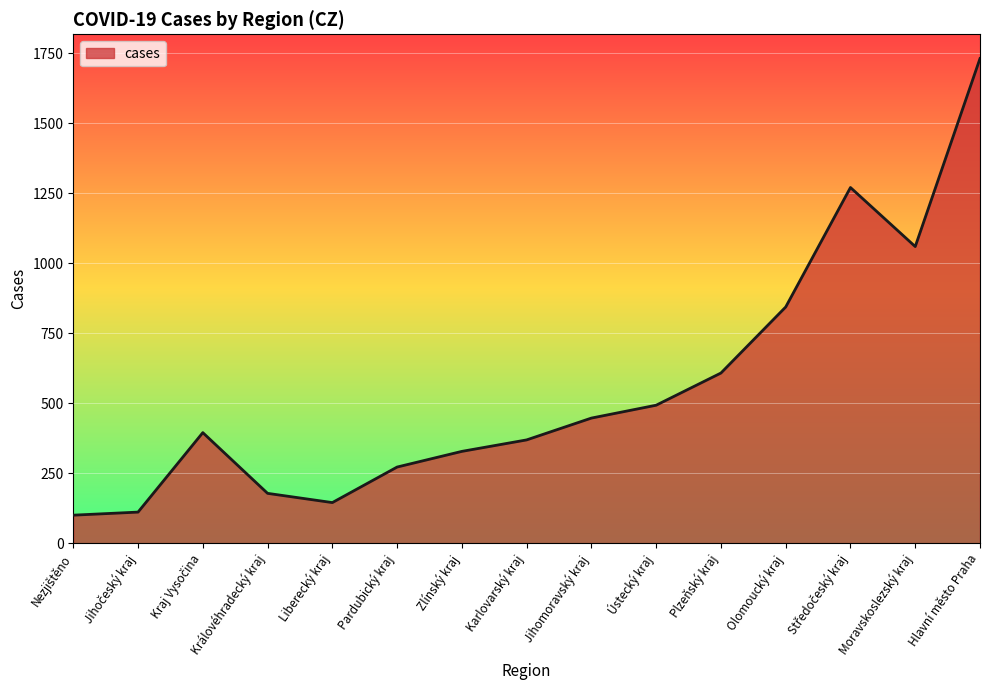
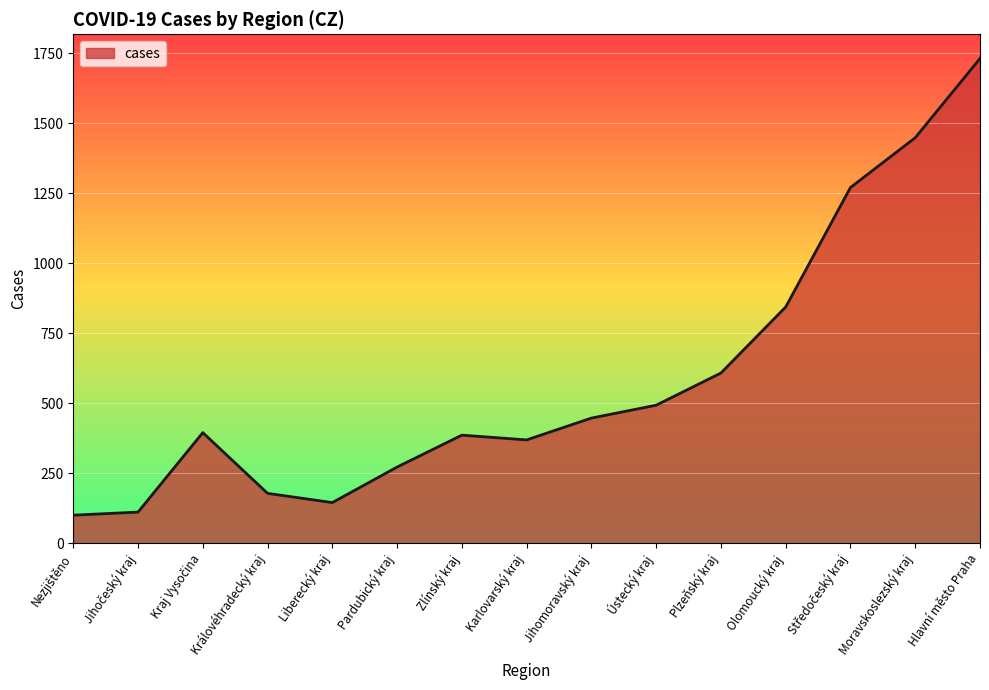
  {
    "Nezjištěno": 100,
    "Jihočeský kraj": 110,
    "Kraj Vysočina": 400,
    "Královéhradecký kraj": 180,
    "Liberecký kraj": 150,
    "Pardubický kraj": 270,
-   "Zlínský kraj": 330,
+   "Zlínský kraj": 390,
    "Karlovarský kraj": 370,
    "Jihomoravský kraj": 450,
    "Ústecký kraj": 490,
    "Plzeňský kraj": 610,
    "Olomoucký kraj": 840,
    "Středočeský kraj": 1270,
-   "Moravskoslezský kraj": 1060,
+   "Moravskoslezský kraj": 1450,
    "Hlavní město Praha": 1730
  }
